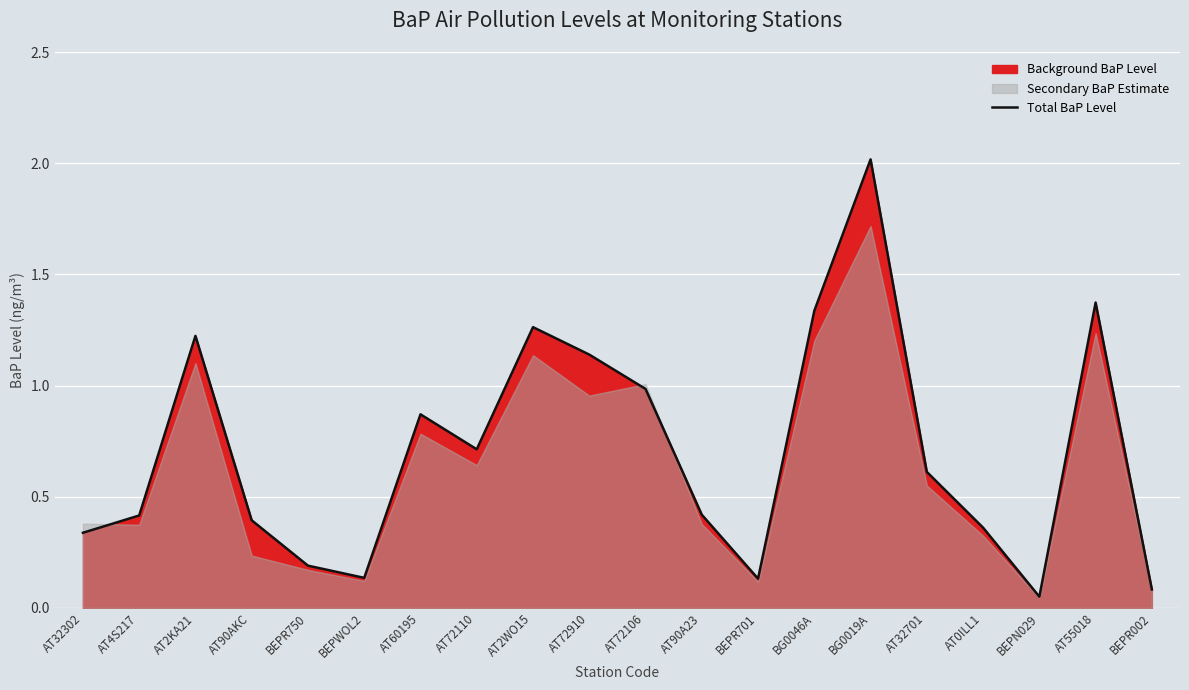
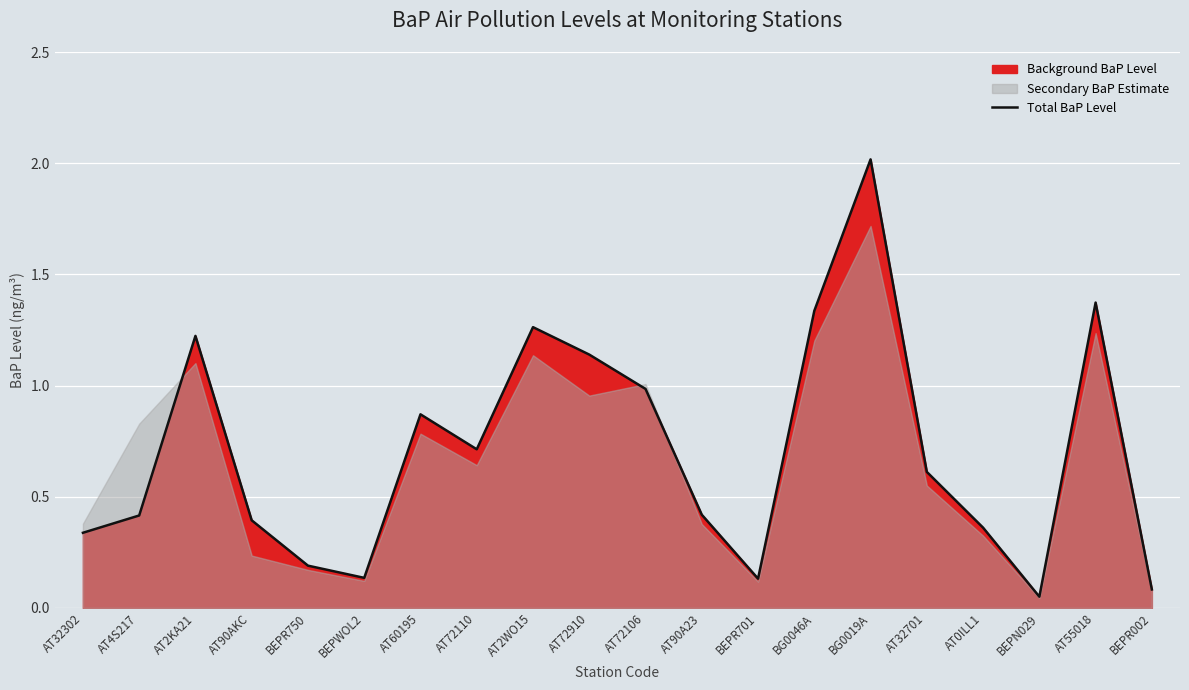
  {
    "Background BaP Level": {
      "AT32302": 0.34,
      "AT4S217": 0.42,
      "AT2KA21": 1.22,
      "AT90AKC": 0.39,
      "BEPR750": 0.19,
      "BEPWOL2": 0.14,
      "AT60195": 0.87,
      "AT72110": 0.71,
      "AT2WO15": 1.26,
      "AT72910": 1.14,
      "AT72106": 0.98,
      "AT90A23": 0.42,
      "BEPR701": 0.13,
      "BG0046A": 1.34,
      "BG0019A": 2.02,
      "AT32701": 0.61,
      "AT0ILL1": 0.36,
      "AT55018": 1.37
    },
    "Secondary BaP Estimate": {
      "AT32302": 0.38,
-     "AT4S217": 0.37,
+     "AT4S217": 0.83,
      "AT2KA21": 1.10,
      "AT90AKC": 0.24,
      "BEPR750": 0.17,
      "BEPWOL2": 0.12,
      "AT60195": 0.78,
      "AT72110": 0.64,
      "AT2WO15": 1.14,
      "AT72910": 0.95,
      "AT72106": 1.01,
      "AT90A23": 0.38,
      "BEPR701": 0.12,
      "BG0046A": 1.20,
      "BG0019A": 1.72,
      "AT32701": 0.55,
      "AT0ILL1": 0.32,
      "AT55018": 1.24
    }
  }
